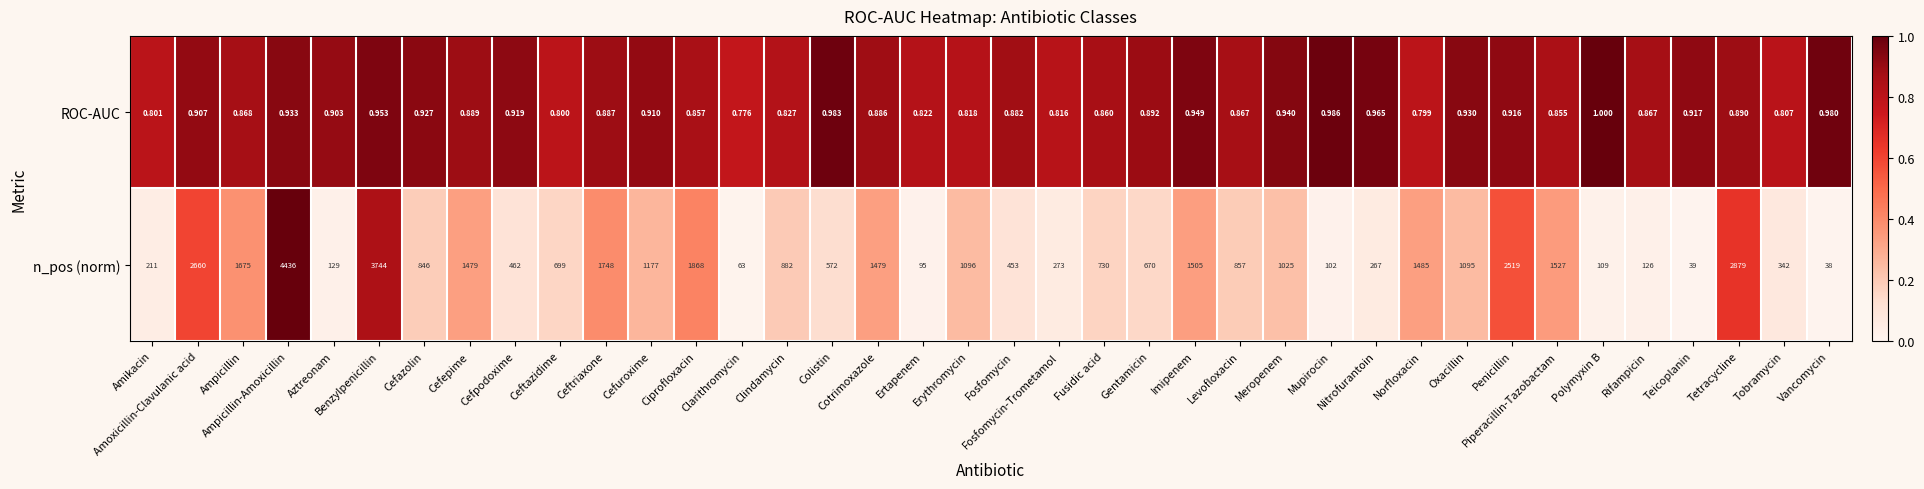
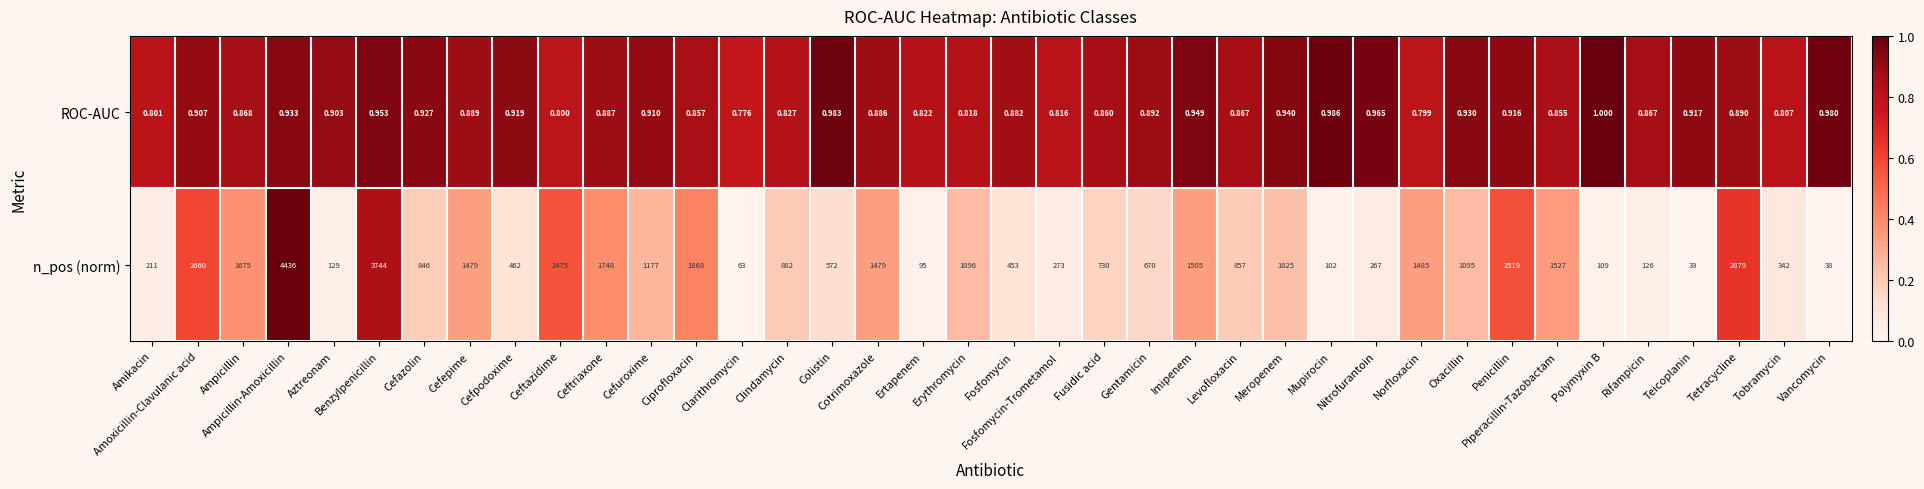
  {
    "ROC-AUC": {
      "Amikacin": 0.801,
      "Amoxicillin-Clavulanic acid": 0.907,
      "Ampicillin": 0.868,
      "Ampicillin-Amoxicillin": 0.933,
      "Aztreonam": 0.903,
      "Benzylpenicillin": 0.953,
      "Cefazolin": 0.927,
      "Cefepime": 0.889,
      "Cefpodoxime": 0.919,
      "Ceftazidime": 0.800,
      "Ceftriaxone": 0.887,
      "Cefuroxime": 0.910,
      "Ciprofloxacin": 0.857,
      "Clarithromycin": 0.776,
      "Clindamycin": 0.827,
      "Colistin": 0.983,
      "Cotrimoxazole": 0.886,
      "Ertapenem": 0.822,
      "Erythromycin": 0.818,
      "Fosfomycin": 0.882,
      "Fosfomycin-Trometamol": 0.816,
      "Fusidic acid": 0.860,
      "Gentamicin": 0.892,
      "Imipenem": 0.949,
      "Levofloxacin": 0.867,
      "Meropenem": 0.940,
      "Mupirocin": 0.986,
      "Nitrofurantoin": 0.965,
      "Norfloxacin": 0.799,
      "Oxacillin": 0.930,
      "Penicillin": 0.916,
      "Piperacillin-Tazobactam": 0.855,
      "Polymyxin B": 1.000,
      "Rifampicin": 0.867,
      "Teicoplanin": 0.917,
      "Tetracycline": 0.890,
      "Tobramycin": 0.807,
      "Vancomycin": 0.980
    },
    "n_pos (norm)": {
      "Amikacin": 211,
      "Amoxicillin-Clavulanic acid": 2660,
      "Ampicillin": 1675,
      "Ampicillin-Amoxicillin": 4436,
      "Aztreonam": 129,
      "Benzylpenicillin": 3744,
      "Cefazolin": 846,
      "Cefepime": 1479,
      "Cefpodoxime": 462,
-     "Ceftazidime": 699,
+     "Ceftazidime": 2475,
      "Ceftriaxone": 1748,
      "Cefuroxime": 1177,
      "Ciprofloxacin": 1868,
      "Clarithromycin": 63,
      "Clindamycin": 882,
      "Colistin": 572,
      "Cotrimoxazole": 1479,
      "Ertapenem": 95,
      "Erythromycin": 1096,
      "Fosfomycin": 453,
      "Fosfomycin-Trometamol": 273,
      "Fusidic acid": 730,
      "Gentamicin": 670,
      "Imipenem": 1505,
      "Levofloxacin": 857,
      "Meropenem": 1025,
      "Mupirocin": 102,
      "Nitrofurantoin": 267,
      "Norfloxacin": 1485,
      "Oxacillin": 1095,
      "Penicillin": 2519,
      "Piperacillin-Tazobactam": 1527,
      "Polymyxin B": 109,
      "Rifampicin": 126,
      "Teicoplanin": 39,
      "Tetracycline": 2879,
      "Tobramycin": 342,
      "Vancomycin": 38
    }
  }
